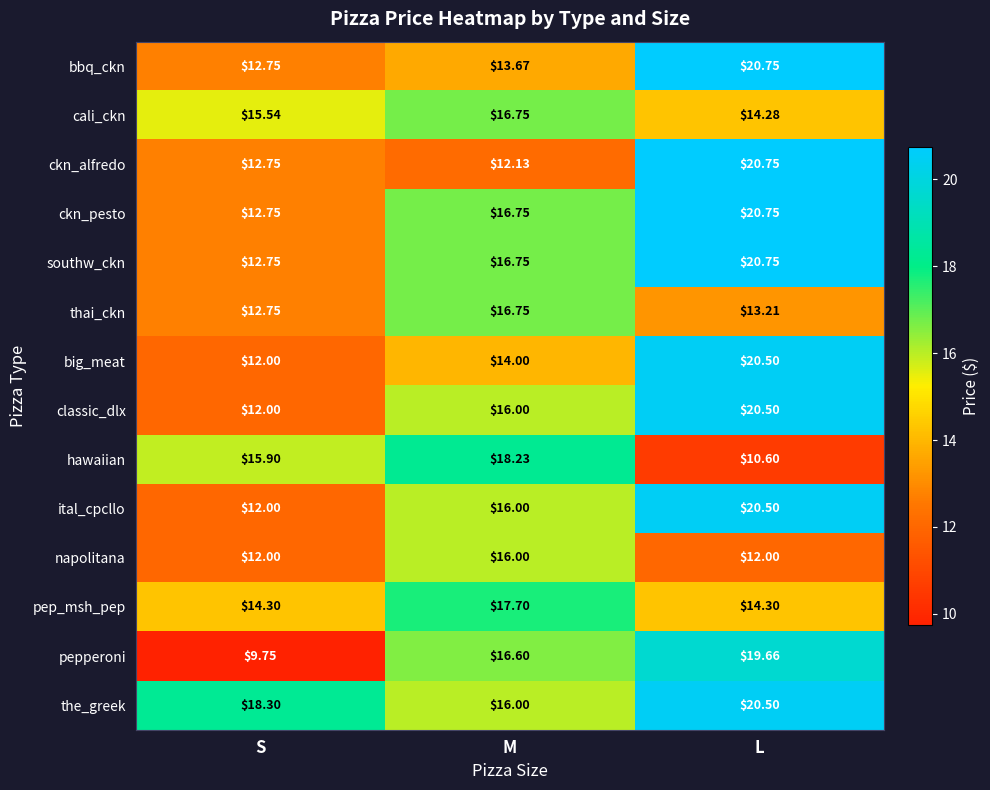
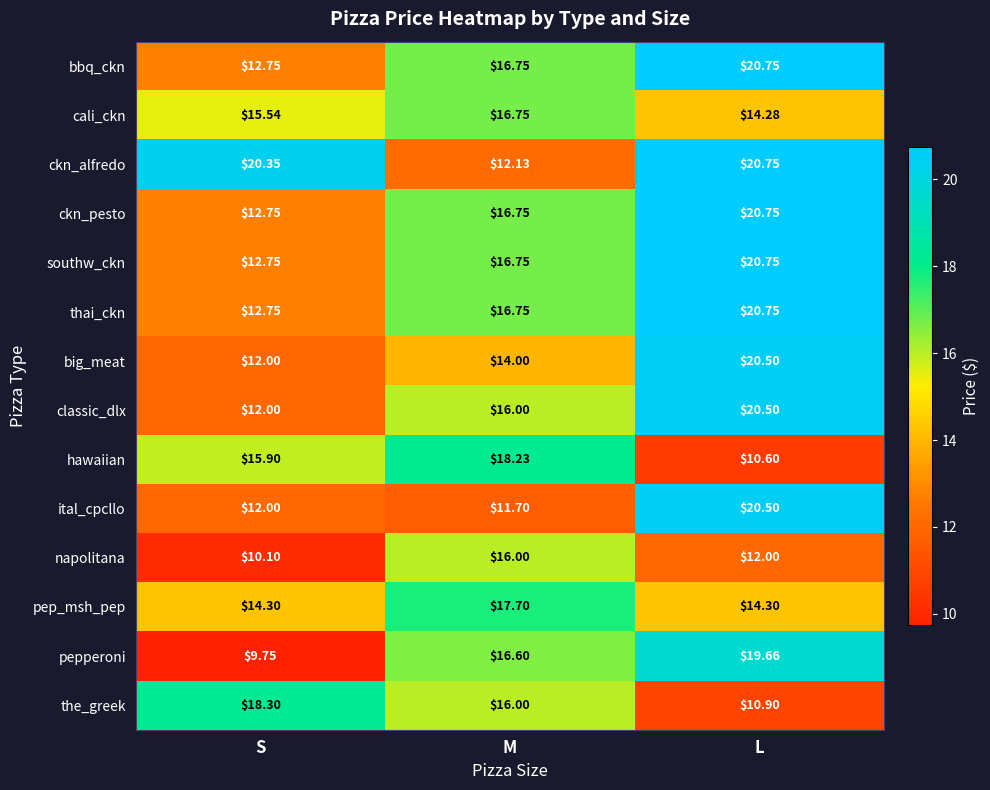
  {
    "bbq_ckn": {
      "S": "$12.75",
-     "M": "$13.67",
+     "M": "$16.75",
      "L": "$20.75"
    },
    "cali_ckn": {
      "S": "$15.54",
      "M": "$16.75",
      "L": "$14.28"
    },
    "ckn_alfredo": {
-     "S": "$12.75",
+     "S": "$20.35",
      "M": "$12.13",
      "L": "$20.75"
    },
    "ckn_pesto": {
      "S": "$12.75",
      "M": "$16.75",
      "L": "$20.75"
    },
    "southw_ckn": {
      "S": "$12.75",
      "M": "$16.75",
      "L": "$20.75"
    },
    "thai_ckn": {
      "S": "$12.75",
      "M": "$16.75",
-     "L": "$13.21"
+     "L": "$20.75"
    },
    "big_meat": {
      "S": "$12.00",
      "M": "$14.00",
      "L": "$20.50"
    },
    "classic_dlx": {
      "S": "$12.00",
      "M": "$16.00",
      "L": "$20.50"
    },
    "hawaiian": {
      "S": "$15.90",
      "M": "$18.23",
      "L": "$10.60"
    },
    "ital_cpcllo": {
      "S": "$12.00",
-     "M": "$16.00",
+     "M": "$11.70",
      "L": "$20.50"
    },
    "napolitana": {
-     "S": "$12.00",
+     "S": "$10.10",
      "M": "$16.00",
      "L": "$12.00"
    },
    "pep_msh_pep": {
      "S": "$14.30",
      "M": "$17.70",
      "L": "$14.30"
    },
    "pepperoni": {
      "S": "$9.75",
      "M": "$16.60",
      "L": "$19.66"
    },
    "the_greek": {
      "S": "$18.30",
      "M": "$16.00",
-     "L": "$20.50"
+     "L": "$10.90"
    }
  }
